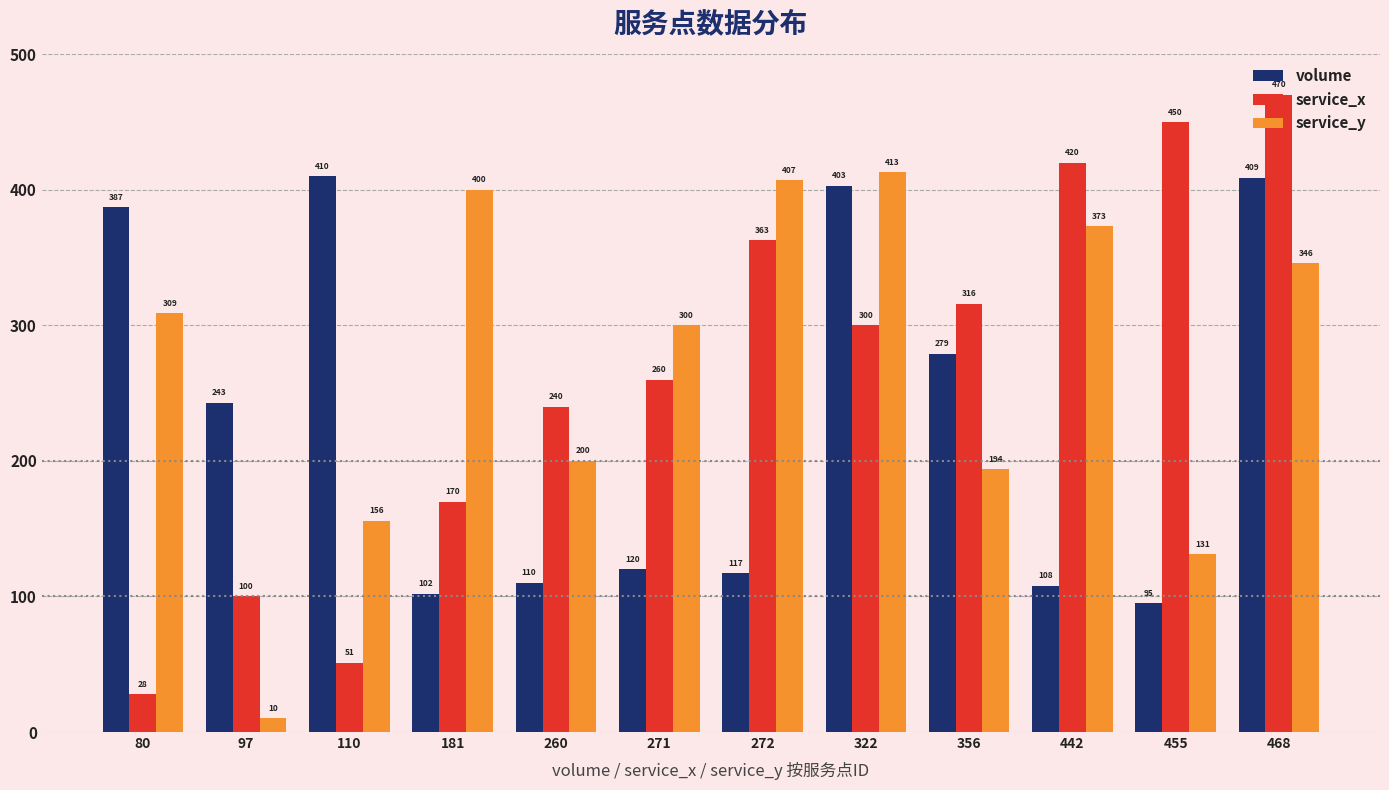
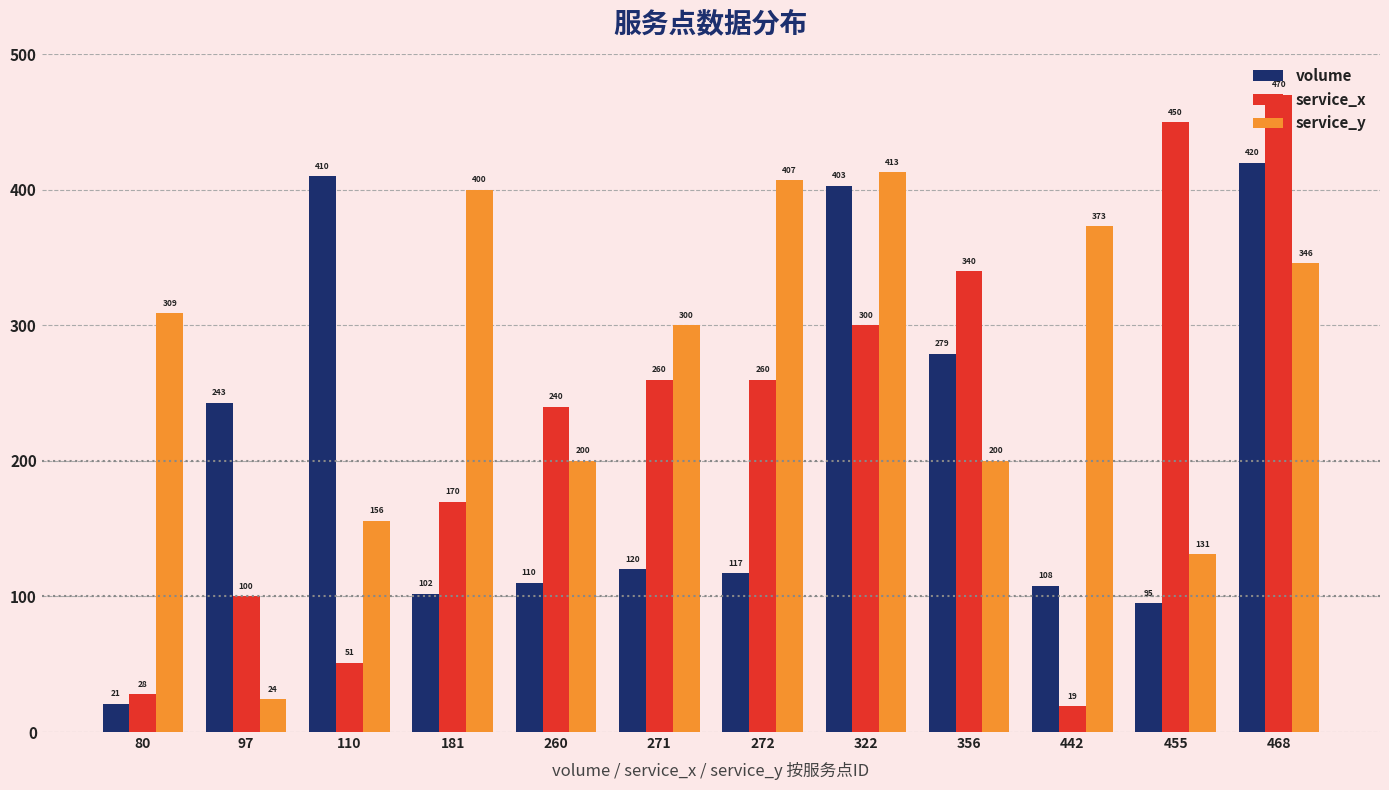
  {
    "volume": {
-     "80": 387,
+     "80": 21,
      "97": 243,
      "110": 410,
      "181": 102,
      "260": 110,
      "271": 120,
      "272": 117,
      "322": 403,
      "356": 279,
      "442": 108,
      "455": 95,
-     "468": 409
+     "468": 420
    },
    "service_x": {
      "80": 28,
      "97": 100,
      "110": 51,
      "181": 170,
      "260": 240,
      "271": 260,
-     "272": 363,
+     "272": 260,
      "322": 300,
-     "356": 316,
-     "442": 420,
+     "356": 340,
+     "442": 19,
      "455": 450,
      "468": 470
    },
    "service_y": {
      "80": 309,
-     "97": 10,
+     "97": 24,
      "110": 156,
      "181": 400,
      "260": 200,
      "271": 300,
      "272": 407,
      "322": 413,
-     "356": 194,
+     "356": 200,
      "442": 373,
      "455": 131,
      "468": 346
    }
  }
